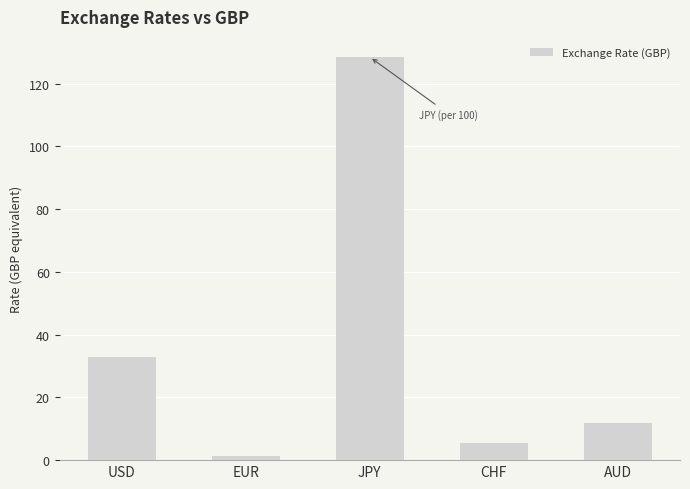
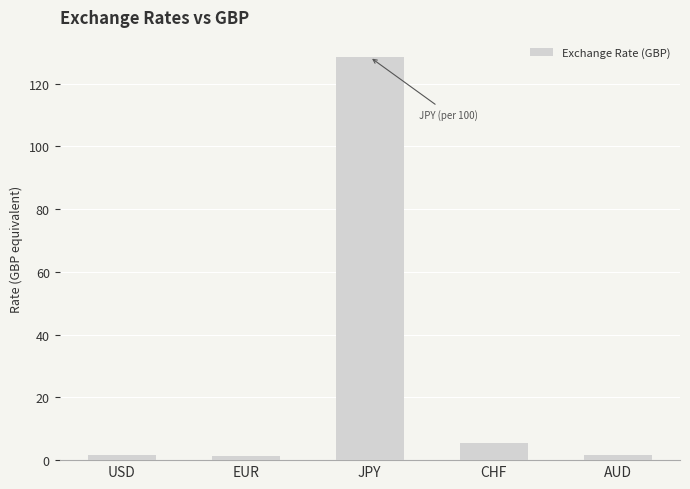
  {
-   "USD": 33,
+   "USD": 2,
    "EUR": 1,
    "CHF": 5,
-   "AUD": 12
+   "AUD": 1
  }
